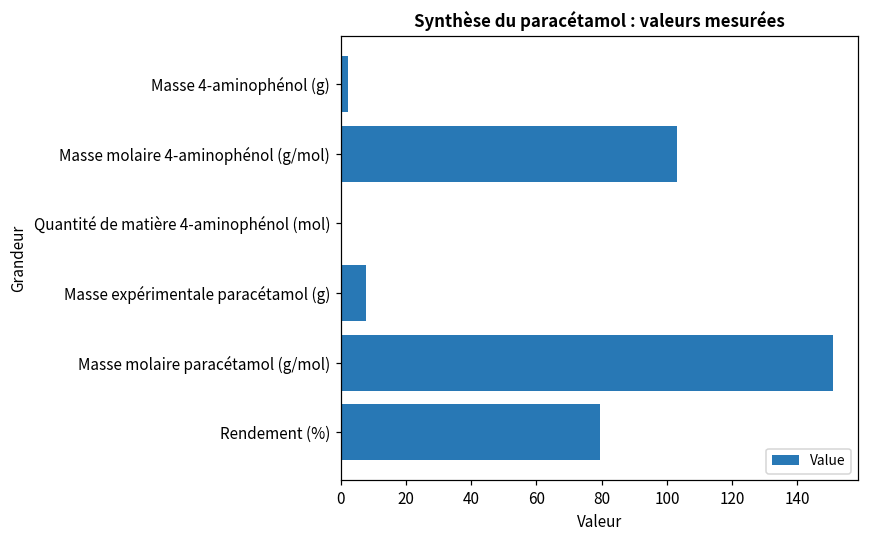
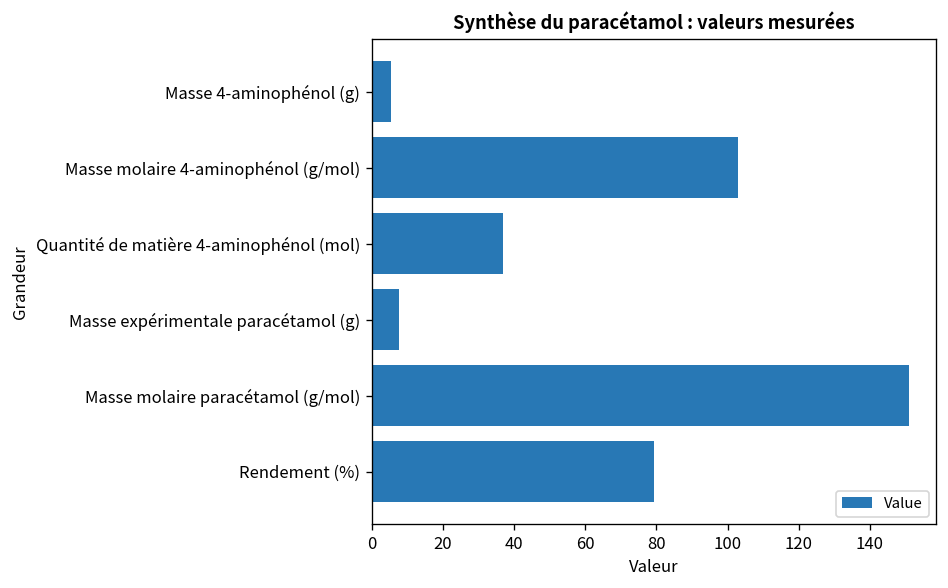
  {
-   "Masse 4-aminophénol (g)": 2,
+   "Masse 4-aminophénol (g)": 6,
    "Masse molaire 4-aminophénol (g/mol)": 103,
-   "Quantité de matière 4-aminophénol (mol)": 0,
+   "Quantité de matière 4-aminophénol (mol)": 37,
    "Masse expérimentale paracétamol (g)": 8,
    "Masse molaire paracétamol (g/mol)": 151,
    "Rendement (%)": 79
  }
